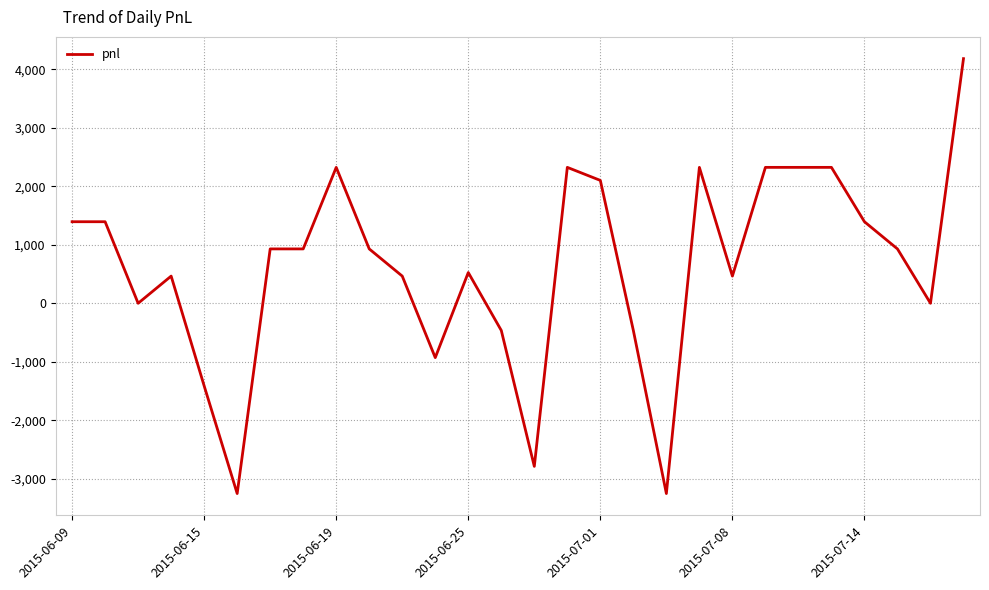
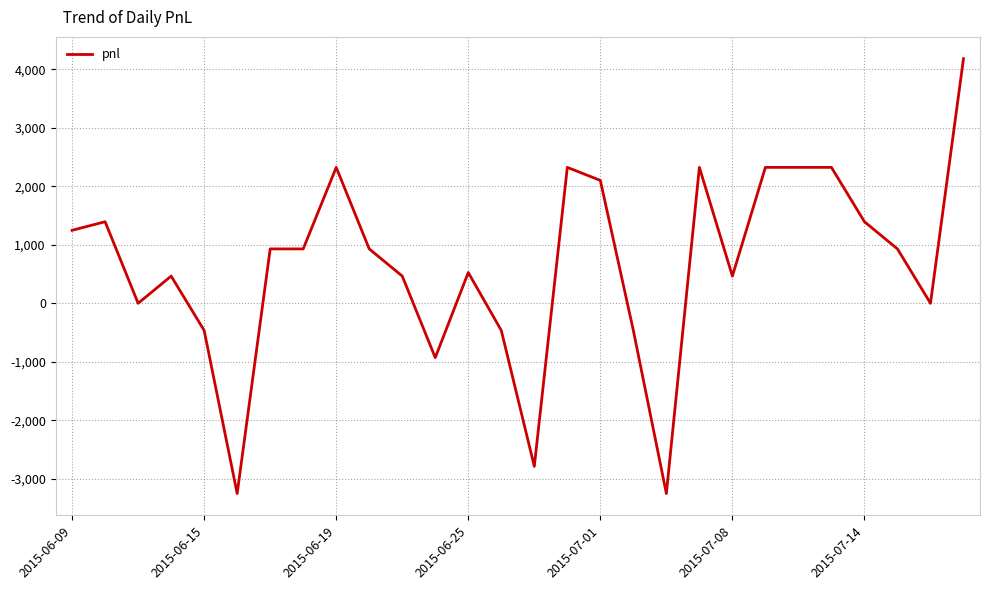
  {
-   "2015-06-09": "1,400",
-   "2015-06-15": "-1,400",
+   "2015-06-09": "1,200",
+   "2015-06-15": "-500",
    "2015-06-19": "2,300",
    "2015-06-25": "500",
    "2015-07-01": "2,100",
    "2015-07-08": "500",
    "2015-07-14": "1,400"
  }
